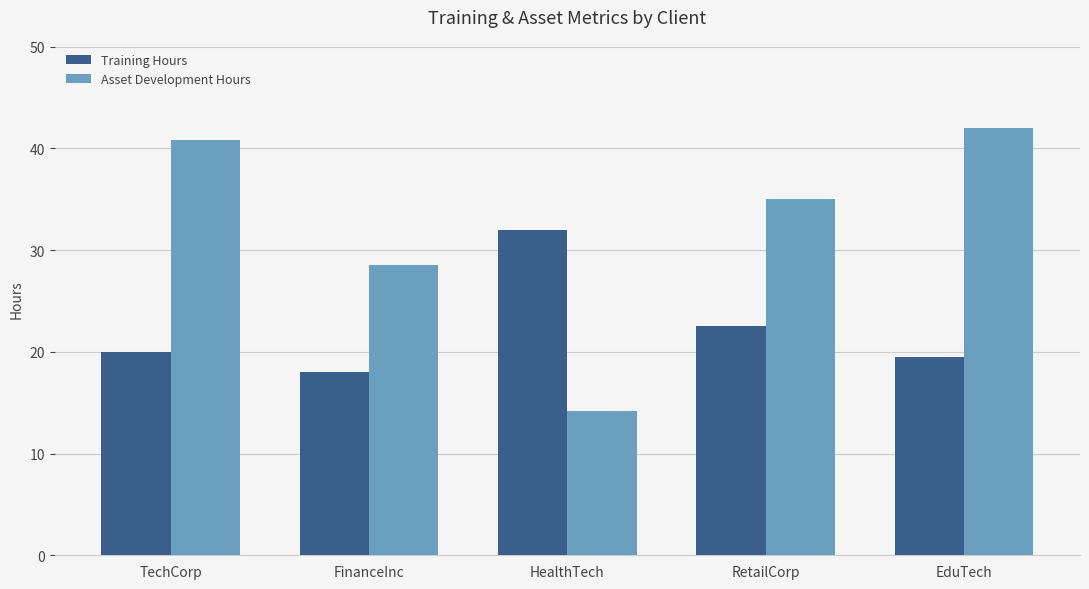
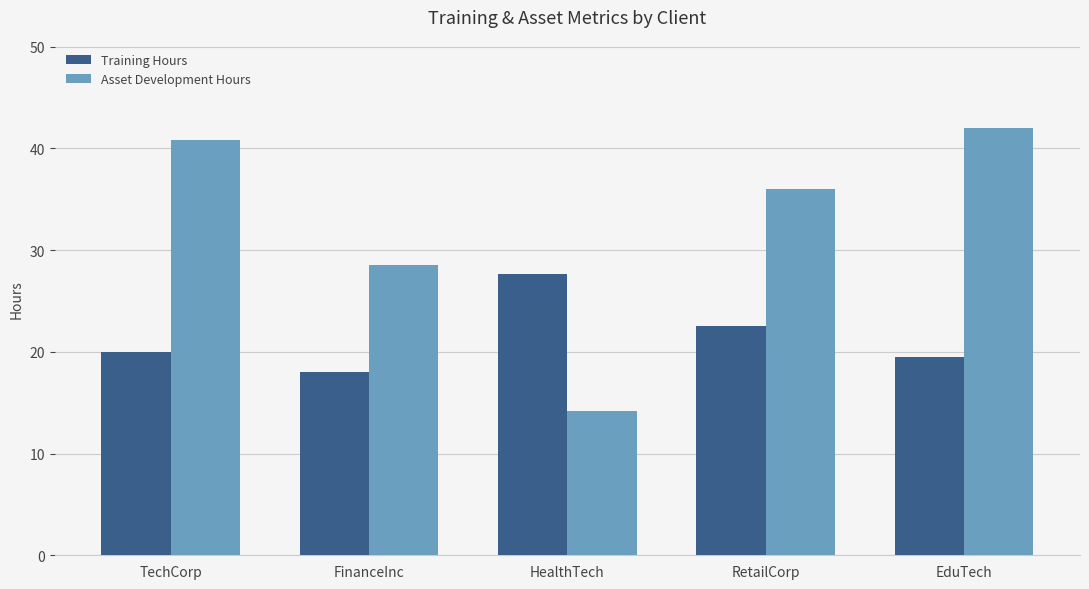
  {
    "Training Hours": {
      "TechCorp": 20.0,
      "FinanceInc": 18.0,
-     "HealthTech": 32.0,
+     "HealthTech": 27.6,
      "RetailCorp": 22.5,
      "EduTech": 19.5
    },
    "Asset Development Hours": {
      "TechCorp": 41,
      "FinanceInc": 28.5,
      "HealthTech": 14,
-     "RetailCorp": 35,
+     "RetailCorp": 36,
      "EduTech": 42
    }
  }
